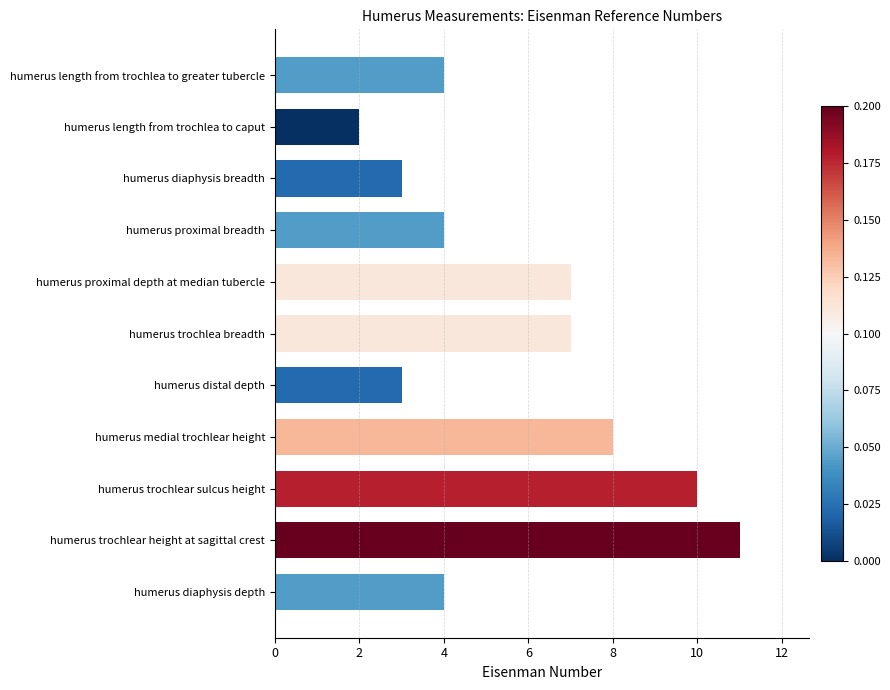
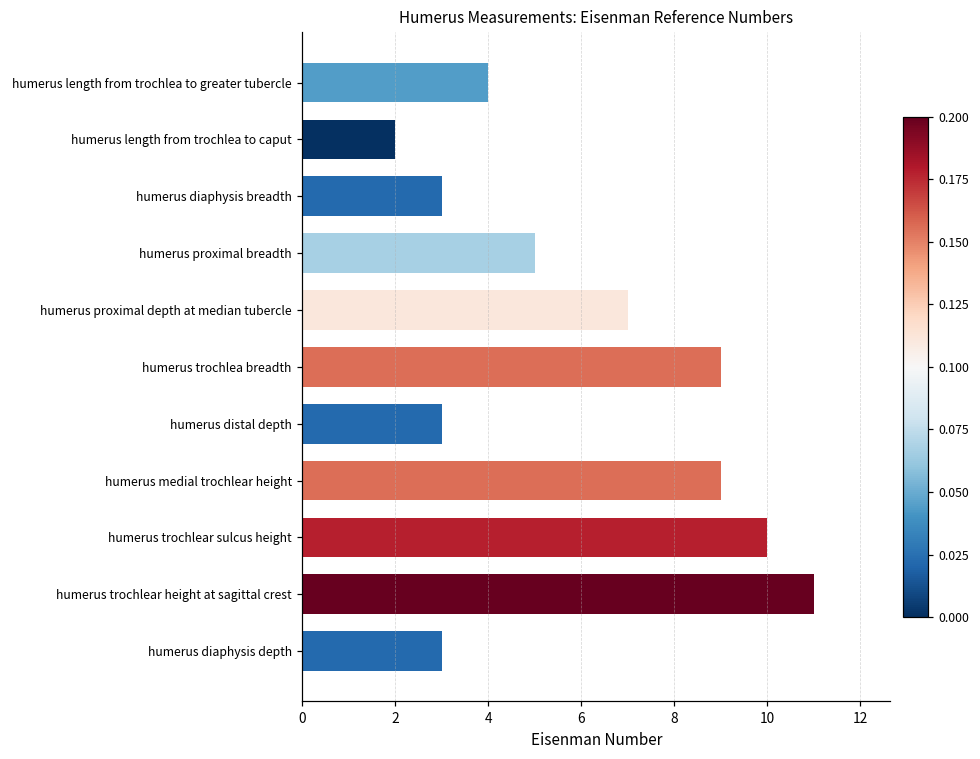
  {
    "humerus length from trochlea to greater tubercle": 4,
    "humerus length from trochlea to caput": 2,
    "humerus diaphysis breadth": 3,
-   "humerus proximal breadth": 4,
+   "humerus proximal breadth": 5,
    "humerus proximal depth at median tubercle": 7,
-   "humerus trochlea breadth": 7,
+   "humerus trochlea breadth": 9,
    "humerus distal depth": 3,
-   "humerus medial trochlear height": 8,
+   "humerus medial trochlear height": 9,
    "humerus trochlear sulcus height": 10,
    "humerus trochlear height at sagittal crest": 11,
-   "humerus diaphysis depth": 4
+   "humerus diaphysis depth": 3
  }
